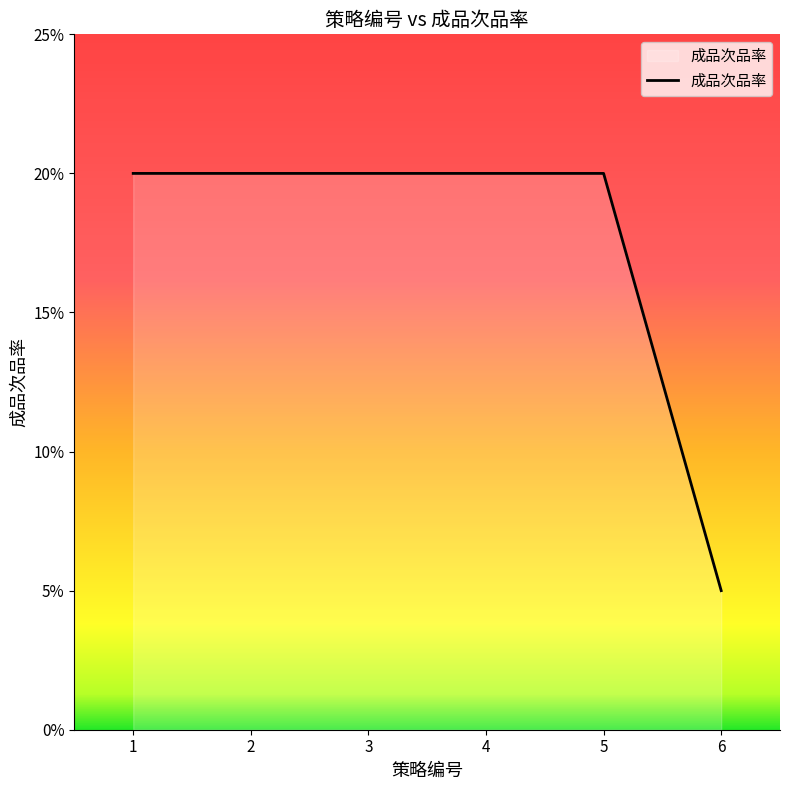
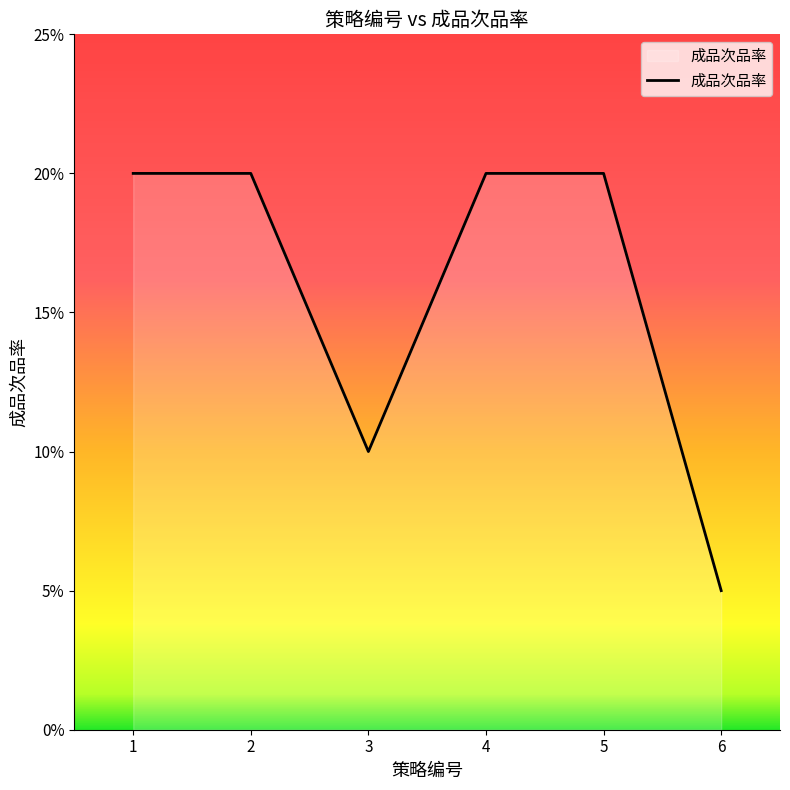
  {
    "1": "20.0%",
    "2": "20.0%",
-   "3": "20.0%",
+   "3": "10.0%",
    "4": "20.0%",
    "5": "20.0%",
    "6": "5.0%"
  }
